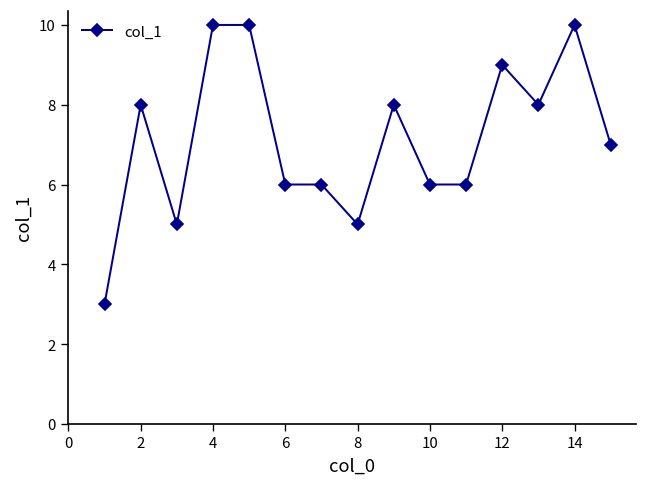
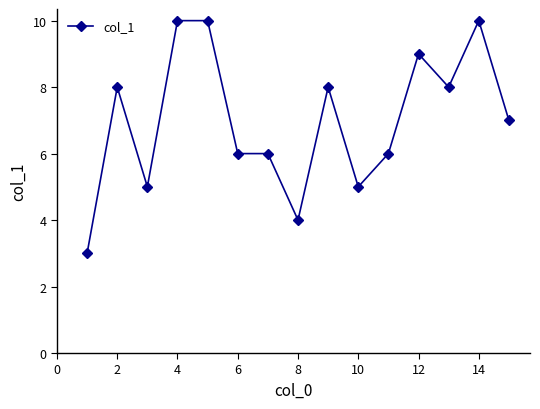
  {
    "2": 8,
    "4": 10,
    "6": 6,
-   "8": 5,
-   "10": 6,
+   "8": 4,
+   "10": 5,
    "12": 9,
    "14": 10
  }
